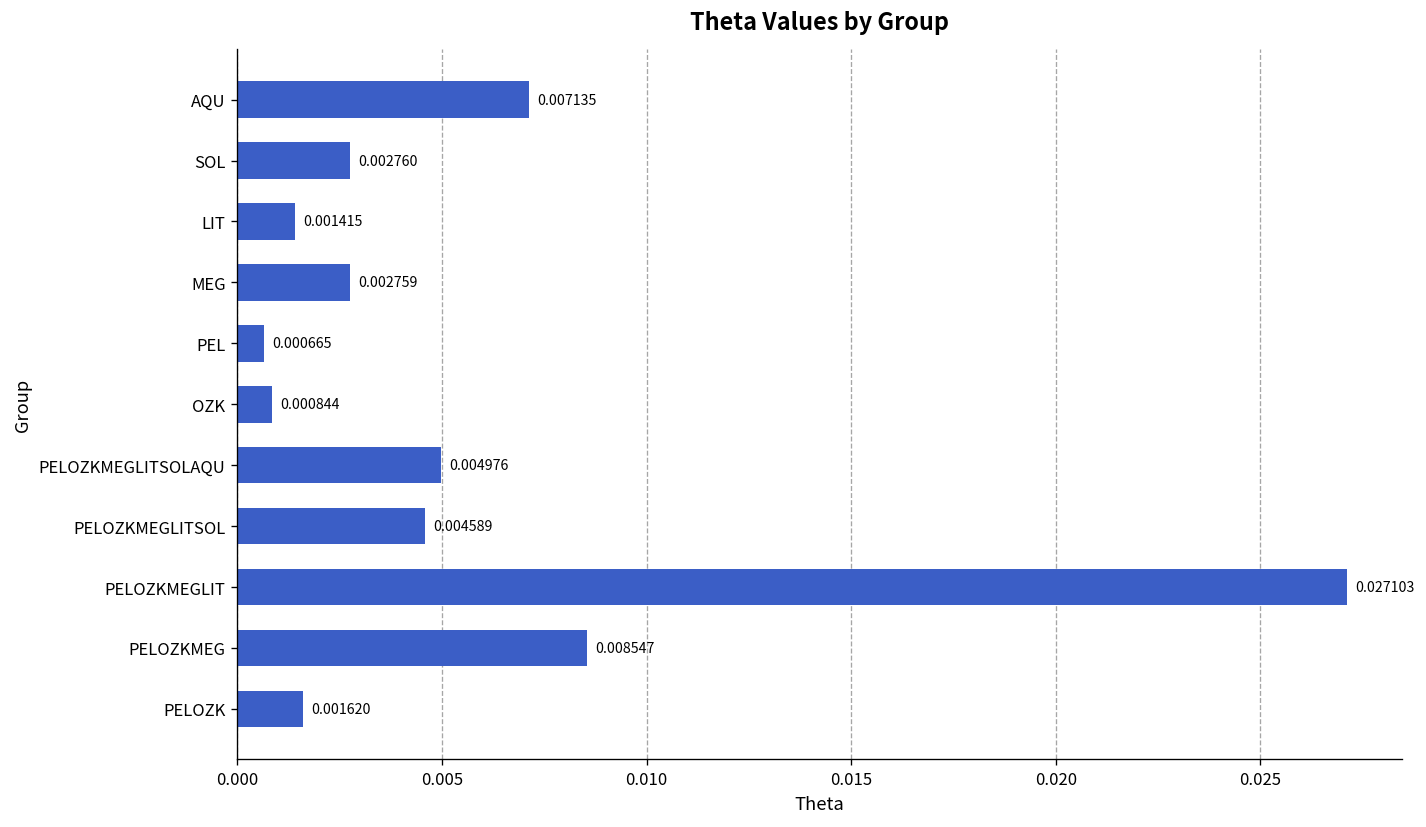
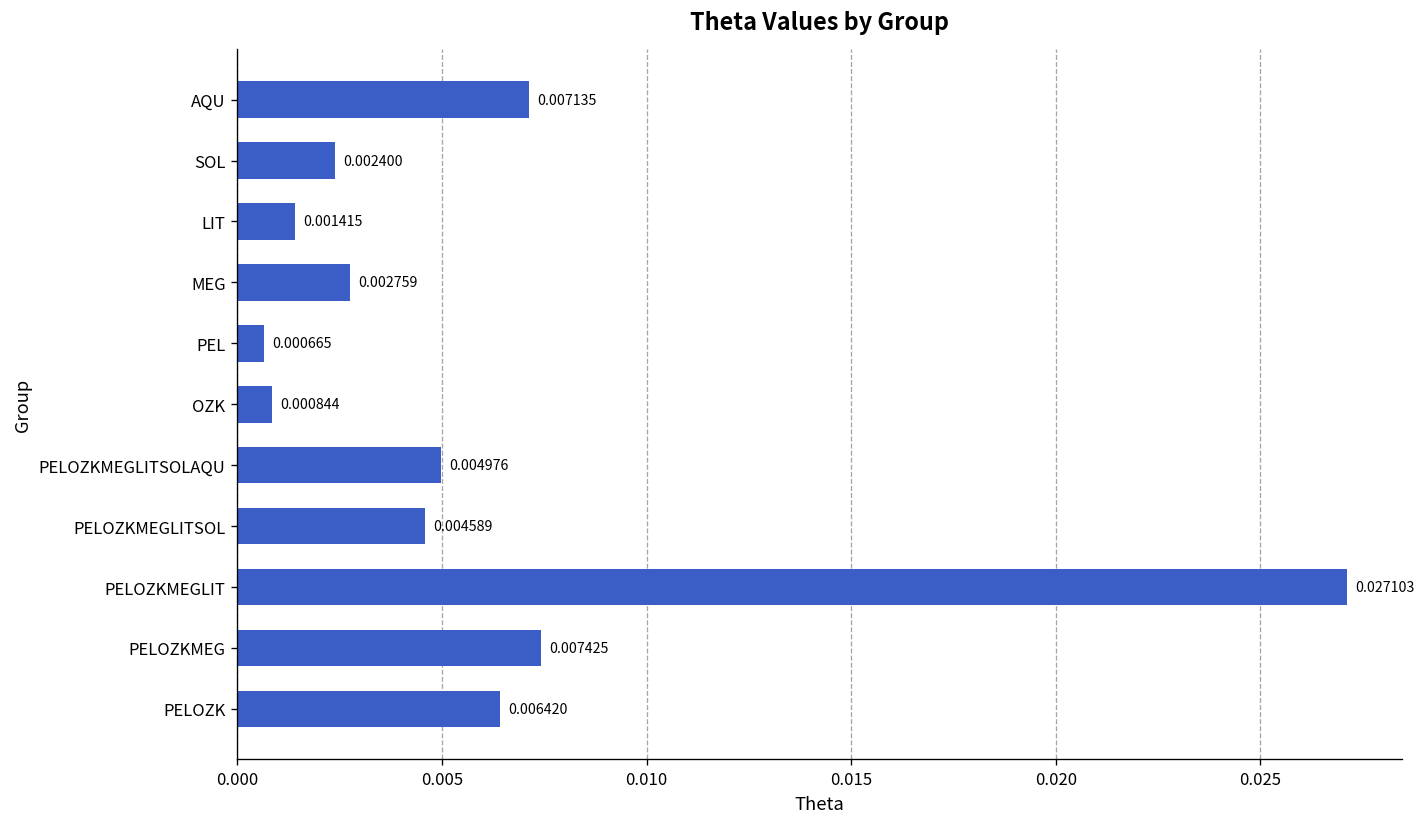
  {
    "AQU": 0.007135,
-   "SOL": 0.002760,
+   "SOL": 0.002400,
    "LIT": 0.001415,
    "MEG": 0.002759,
    "PEL": 0.000665,
    "OZK": 0.000844,
    "PELOZKMEGLITSOLAQU": 0.004976,
    "PELOZKMEGLITSOL": 0.004589,
    "PELOZKMEGLIT": 0.027103,
-   "PELOZKMEG": 0.008547,
-   "PELOZK": 0.001620
+   "PELOZKMEG": 0.007425,
+   "PELOZK": 0.006420
  }
